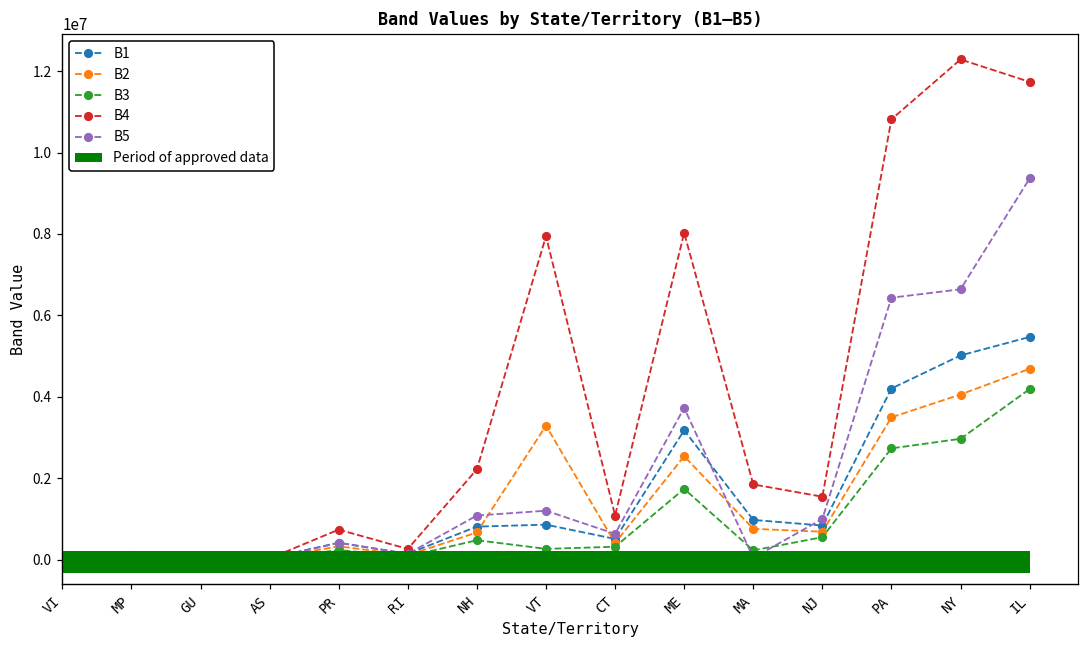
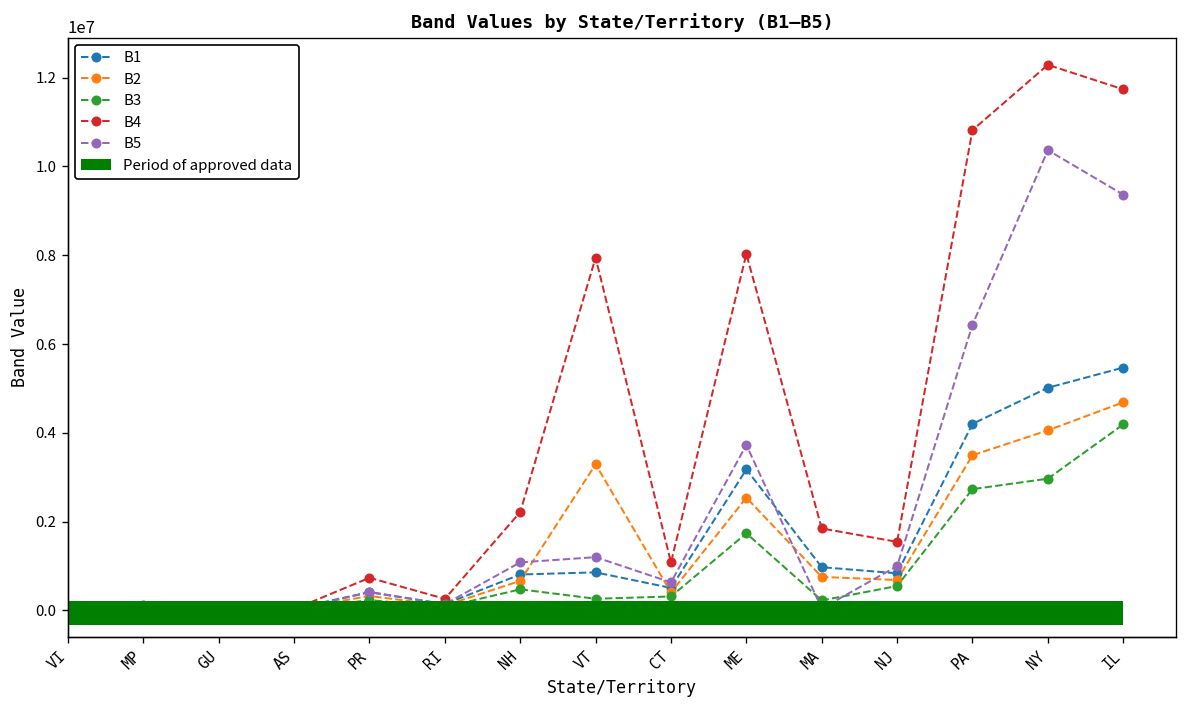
  {
    "B1": {
      "NH": 800000,
      "VT": 900000,
      "CT": 500000,
      "ME": 3200000,
      "MA": 1000000,
      "NJ": 800000,
      "PA": 4200000,
      "NY": 5000000,
      "IL": 5500000
    },
    "B2": {
      "PR": 300000,
      "NH": 700000,
      "VT": 3300000,
      "CT": 400000,
      "ME": 2500000,
      "MA": 800000,
      "NJ": 700000,
      "PA": 3500000,
      "NY": 4100000,
      "IL": 4700000
    },
    "B3": {
      "PR": 200000,
      "NH": 500000,
      "VT": 300000,
      "CT": 300000,
      "ME": 1700000,
      "MA": 200000,
      "NJ": 600000,
      "PA": 2700000,
      "NY": 3000000,
      "IL": 4200000
    },
    "B4": {
      "PR": 700000,
      "RI": 300000,
      "NH": 2200000,
      "VT": 7900000,
      "CT": 1100000,
      "ME": 8000000,
      "MA": 1800000,
      "NJ": 1500000,
      "PA": 10800000,
      "NY": 12300000,
      "IL": 11700000
    },
    "B5": {
      "NH": 1100000,
      "VT": 1200000,
      "CT": 600000,
      "ME": 3700000,
      "MA": 0,
      "NJ": 1000000,
      "PA": 6400000,
-     "NY": 6600000,
+     "NY": 10400000,
      "IL": 9400000
    }
  }
